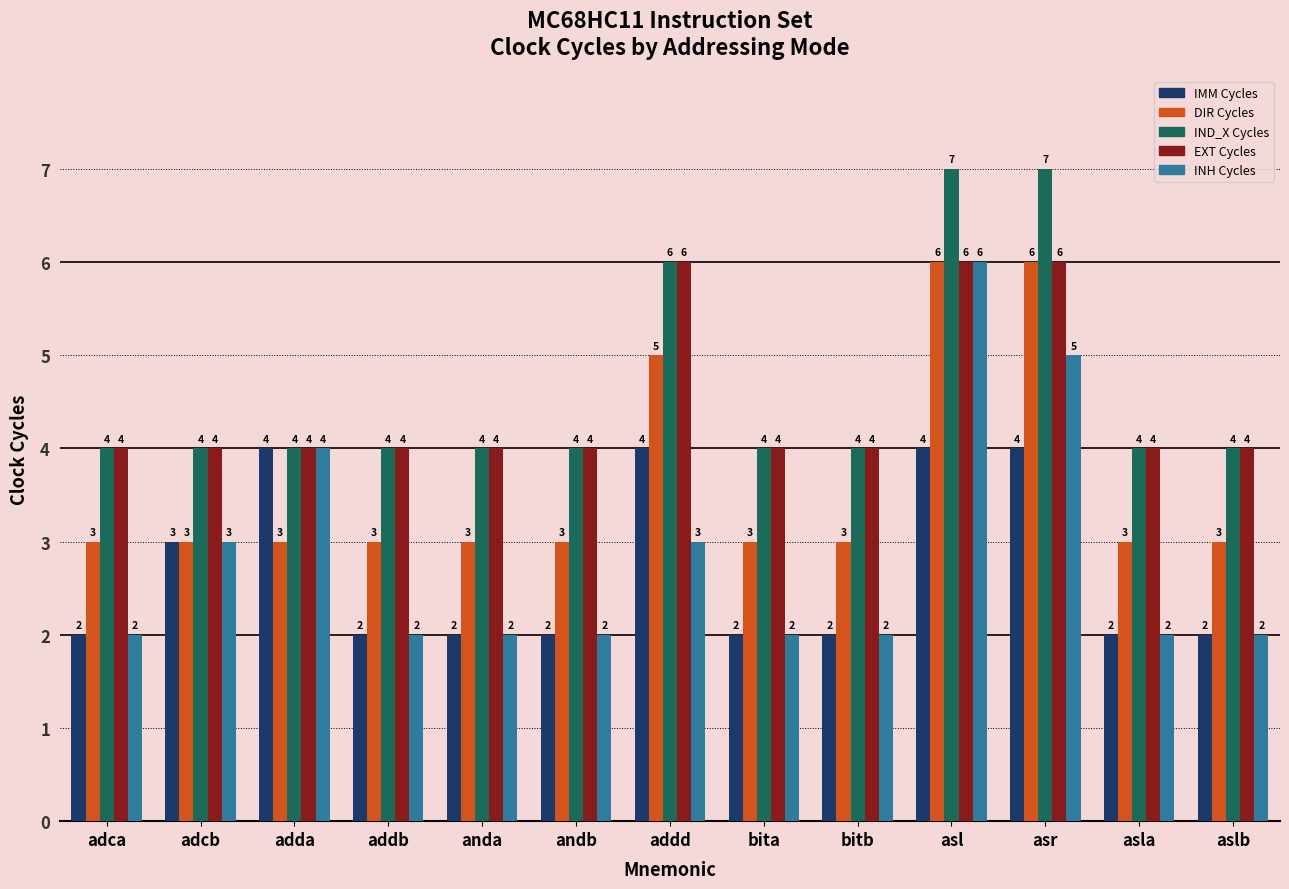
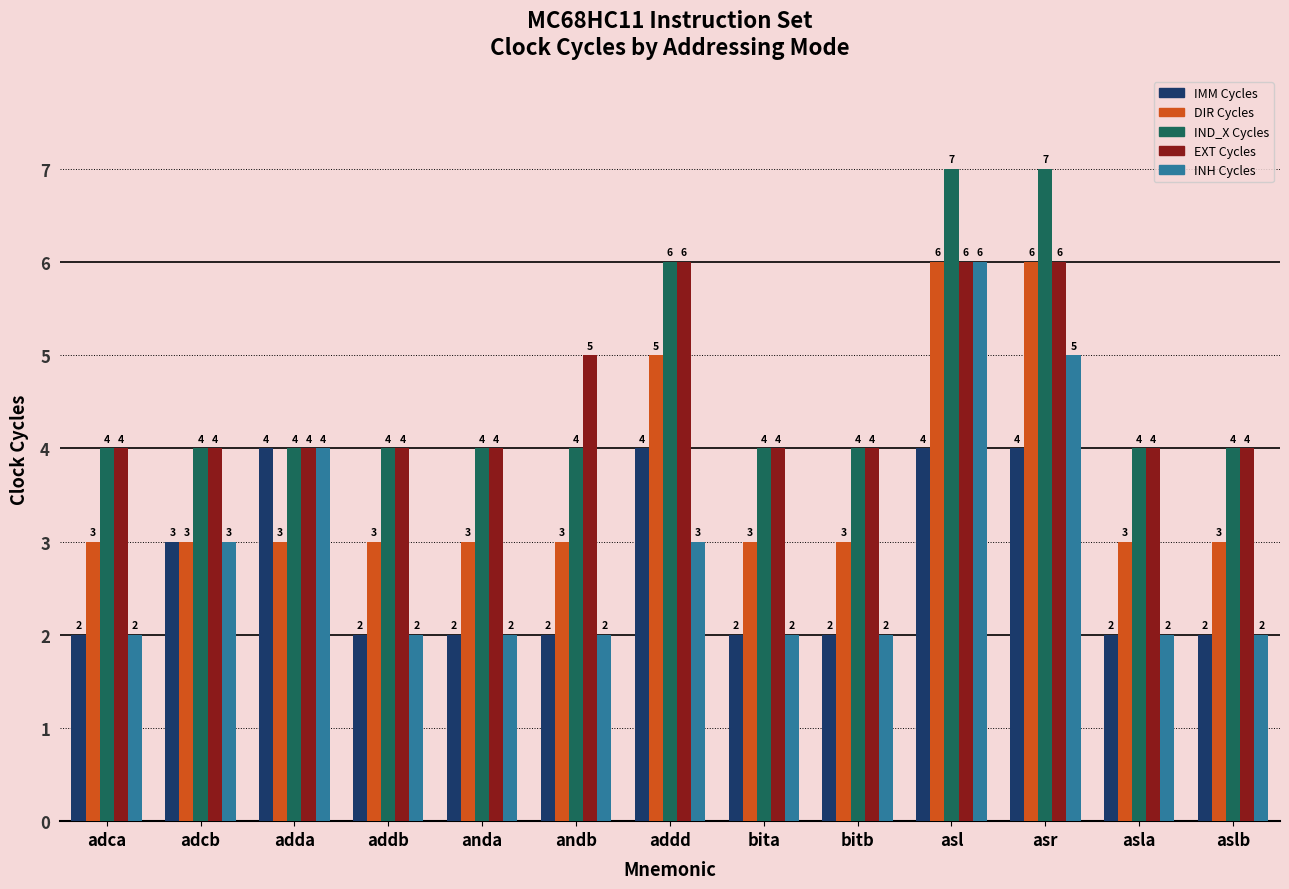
  {
    "DIR Cycles": {
      "adca": 3,
      "adcb": 3,
      "adda": 3,
      "addb": 3,
      "anda": 3,
      "andb": 3,
      "addd": 5,
      "bita": 3,
      "bitb": 3,
      "asl": 6,
      "asr": 6,
      "asla": 3,
      "aslb": 3
    },
    "EXT Cycles": {
      "adca": 4,
      "adcb": 4,
      "adda": 4,
      "addb": 4,
      "anda": 4,
-     "andb": 4,
+     "andb": 5,
      "addd": 6,
      "bita": 4,
      "bitb": 4,
      "asl": 6,
      "asr": 6,
      "asla": 4,
      "aslb": 4
    },
    "INH Cycles": {
      "adca": 2,
      "adcb": 3,
      "adda": 4,
      "addb": 2,
      "anda": 2,
      "andb": 2,
      "addd": 3,
      "bita": 2,
      "bitb": 2,
      "asl": 6,
      "asr": 5,
      "asla": 2,
      "aslb": 2
    }
  }
